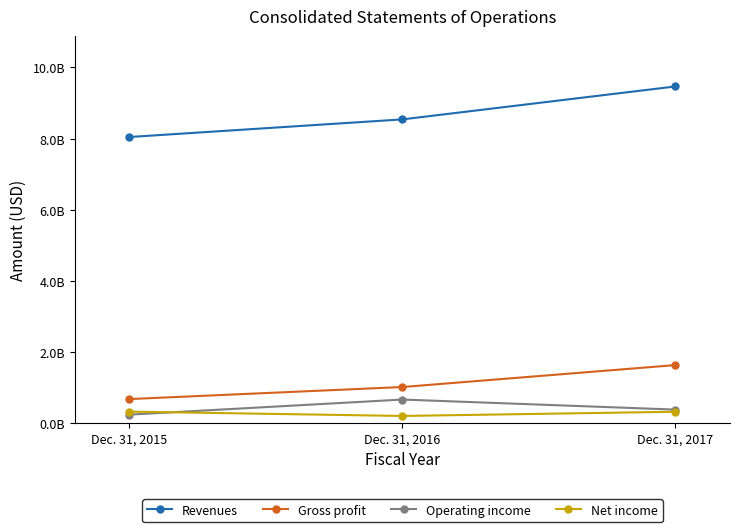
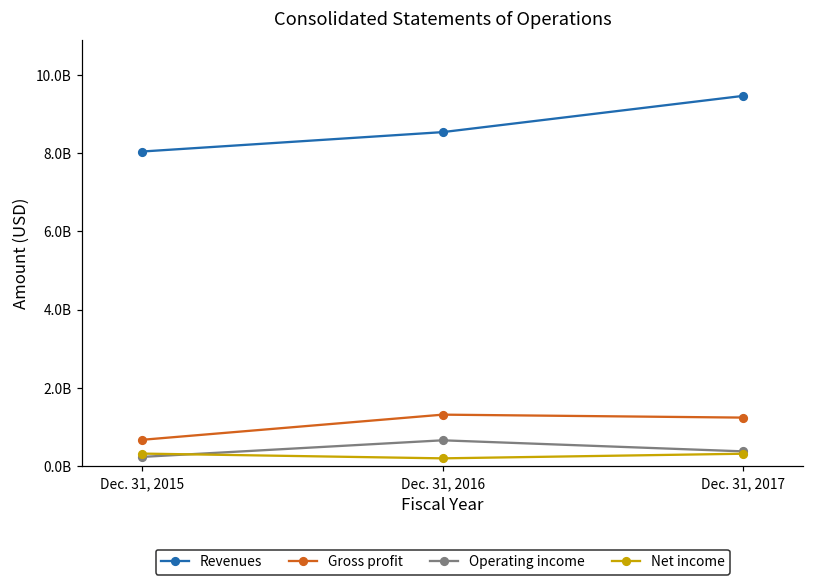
  {
    "Revenues": {
      "Dec. 31, 2015": 8000000000,
      "Dec. 31, 2016": 8500000000,
      "Dec. 31, 2017": 9500000000
    },
    "Gross profit": {
      "Dec. 31, 2015": 700000000,
-     "Dec. 31, 2016": 1000000000,
-     "Dec. 31, 2017": 1600000000
+     "Dec. 31, 2016": 1300000000,
+     "Dec. 31, 2017": 1200000000
    },
    "Operating income": {
      "Dec. 31, 2015": 200000000,
      "Dec. 31, 2016": 700000000
    },
    "Net income": {
      "Dec. 31, 2015": 300000000,
      "Dec. 31, 2016": 200000000
    }
  }
